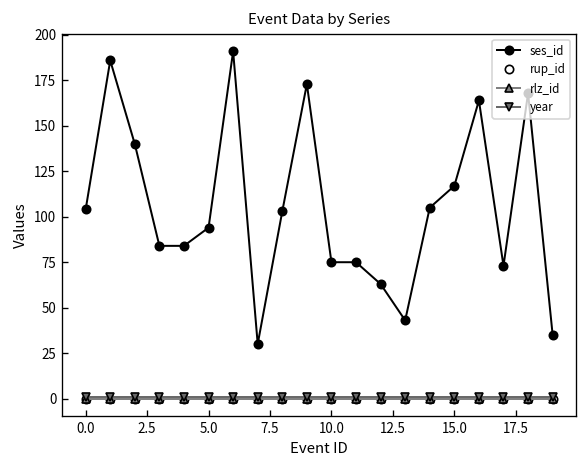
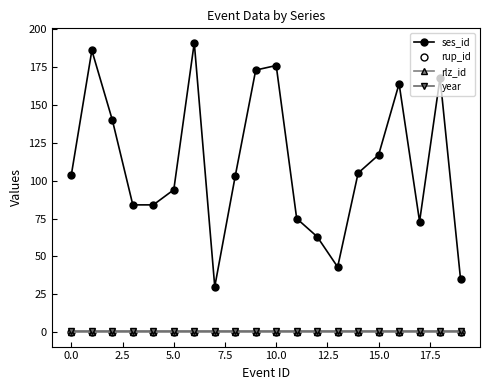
  {
    "ses_id": {
      "0.0": 104,
      "5.0": 94,
-     "10.0": 75,
+     "10.0": 176,
      "15.0": 117
    }
  }
